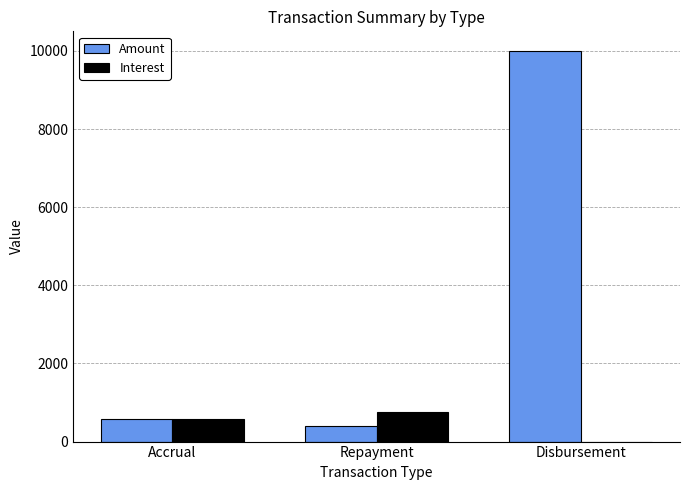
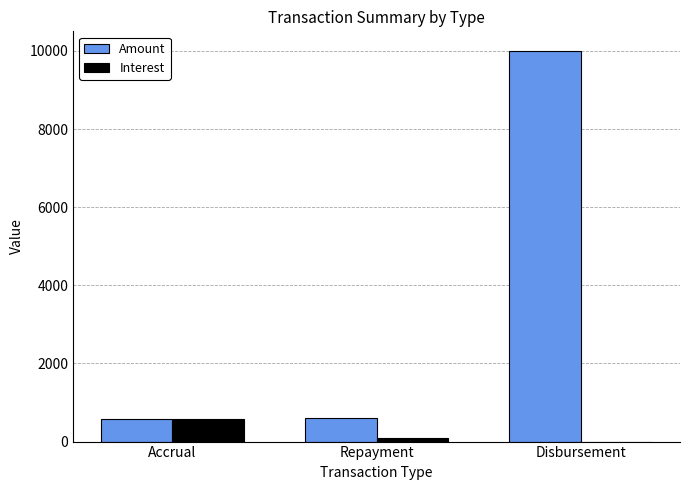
  {
    "Amount": {
      "Accrual": 600,
-     "Repayment": 400,
+     "Repayment": 600,
      "Disbursement": 10000
    },
    "Interest": {
      "Accrual": 600,
-     "Repayment": 800,
+     "Repayment": 100,
      "Disbursement": 0
    }
  }
